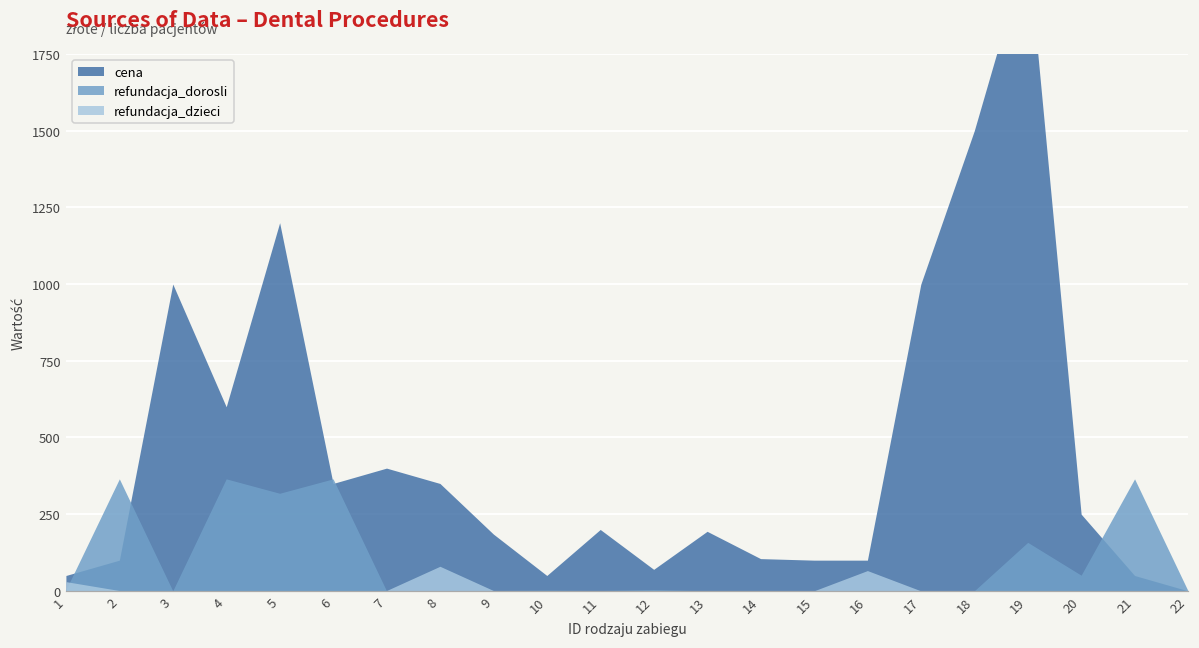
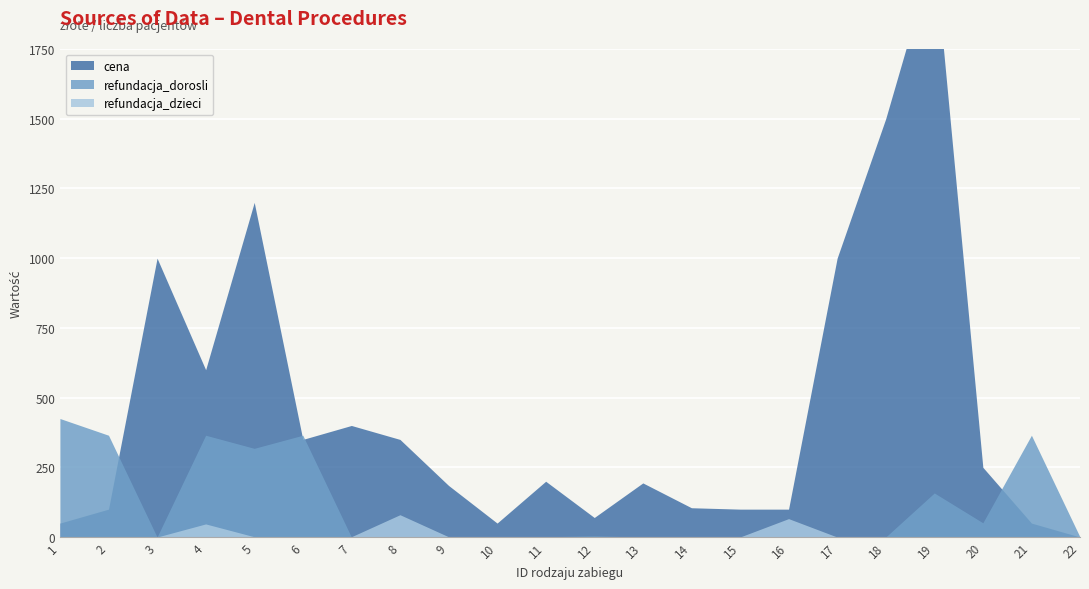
  {
    "cena": {
      "1": 50,
      "2": 100,
      "3": 1000,
      "4": 600,
      "5": 1200,
      "6": 350,
      "7": 400,
      "8": 350,
      "9": 190,
      "10": 50,
      "11": 200,
      "12": 70,
      "13": 190,
      "14": 110,
      "15": 100,
      "16": 100,
      "17": 1000,
      "18": 1500,
      "20": 250,
      "21": 50
    },
    "refundacja_dorosli": {
-     "1": 0,
+     "1": 430,
      "2": 370,
      "4": 370,
      "5": 320,
      "6": 370,
      "16": 0,
      "19": 160,
      "20": 50,
      "21": 370
    },
    "refundacja_dzieci": {
-     "1": 30,
-     "4": 0,
+     "1": 0,
+     "4": 50,
      "8": 80,
      "16": 70,
      "19": 0,
      "20": 0
    }
  }
